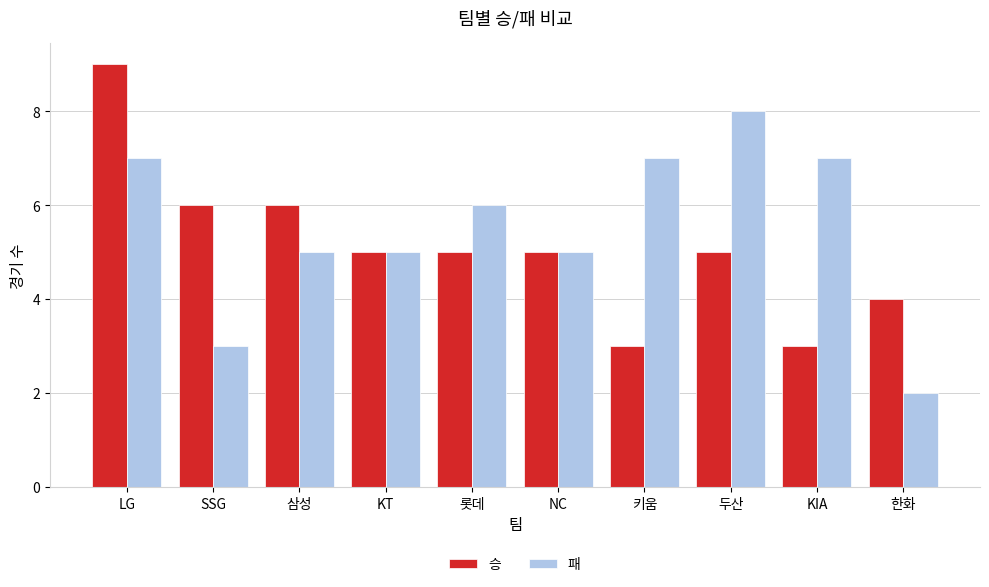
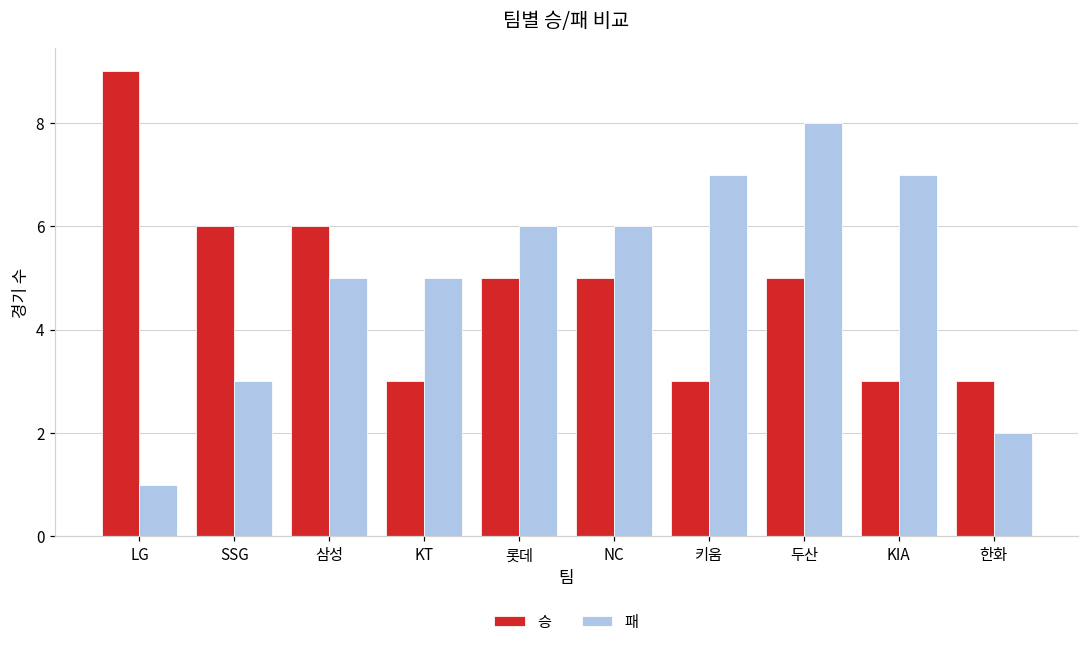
  {
    "승": {
      "LG": 9,
      "SSG": 6,
      "삼성": 6,
-     "KT": 5,
+     "KT": 3,
      "롯데": 5,
      "NC": 5,
      "키움": 3,
      "두산": 5,
      "KIA": 3,
-     "한화": 4
+     "한화": 3
    },
    "패": {
-     "LG": 7,
+     "LG": 1,
      "SSG": 3,
      "삼성": 5,
      "KT": 5,
      "롯데": 6,
-     "NC": 5,
+     "NC": 6,
      "키움": 7,
      "두산": 8,
      "KIA": 7,
      "한화": 2
    }
  }
